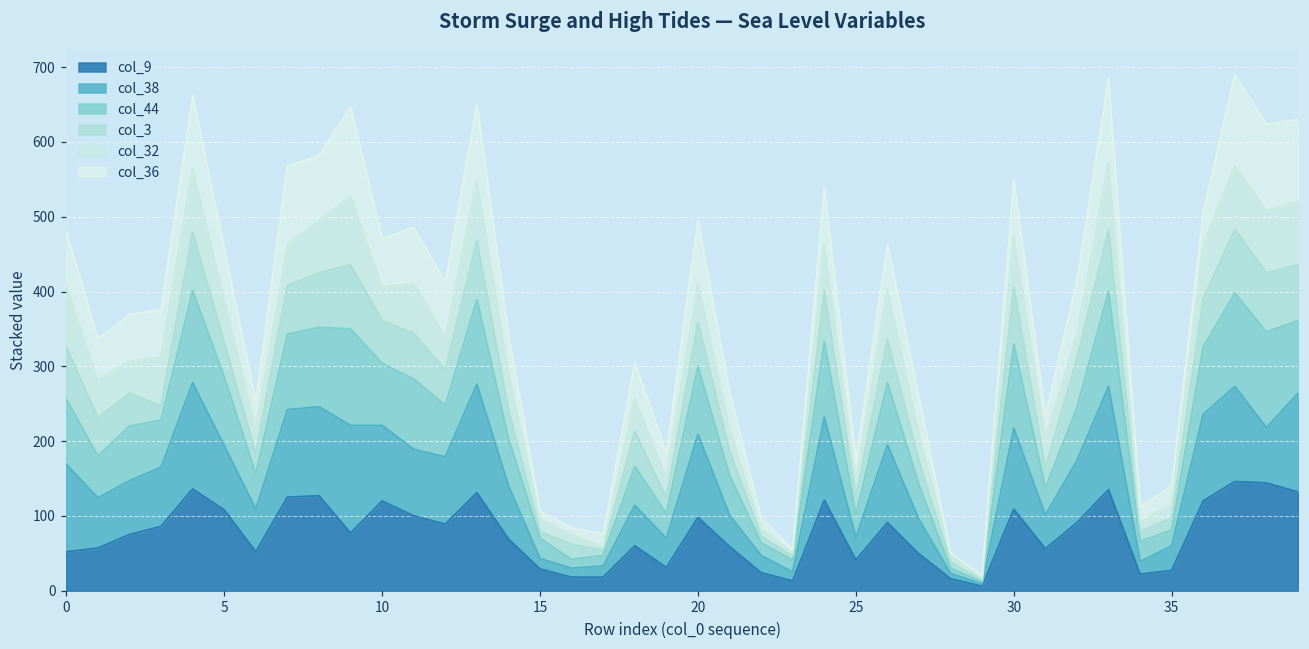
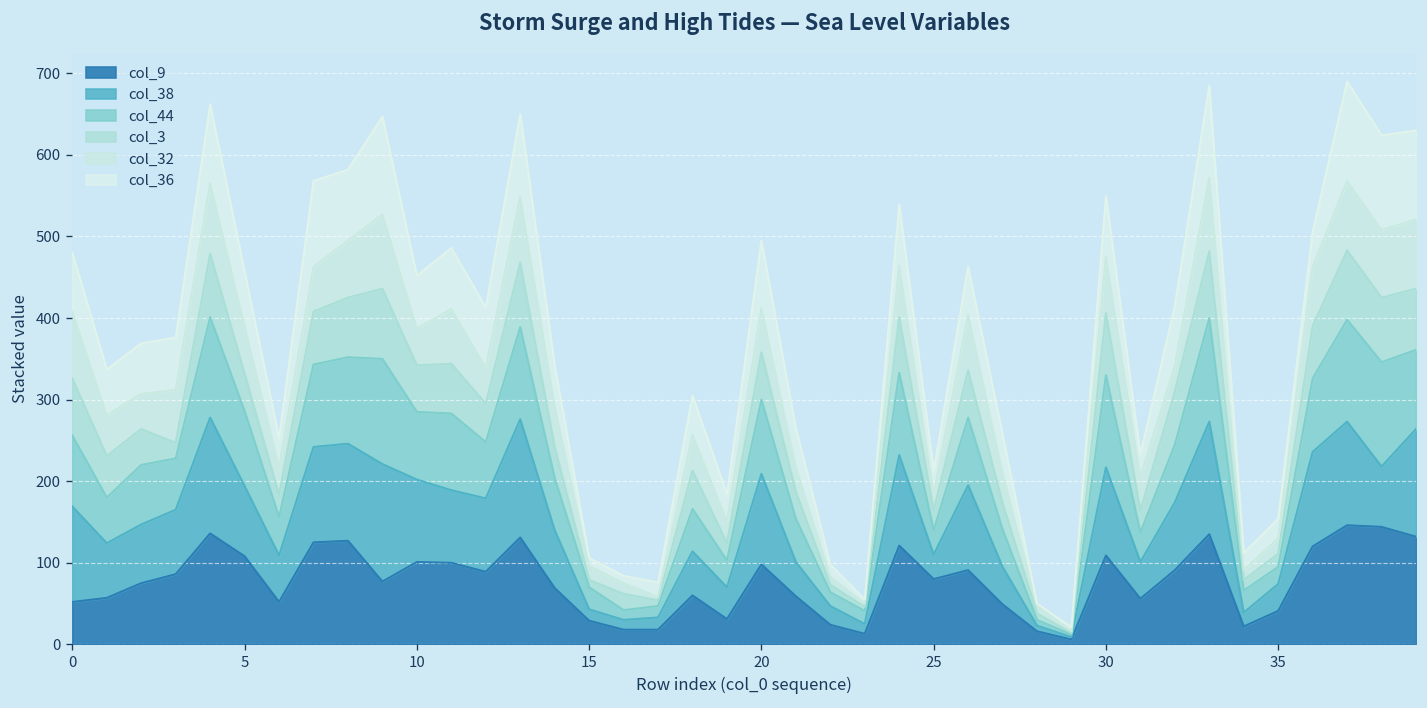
  {
    "col_9": {
      "0": 50,
      "5": 110,
-     "10": 120,
+     "10": 100,
      "15": 30,
      "20": 100,
-     "25": 40,
+     "25": 80,
      "30": 110,
-     "35": 30
+     "35": 40
    }
  }
